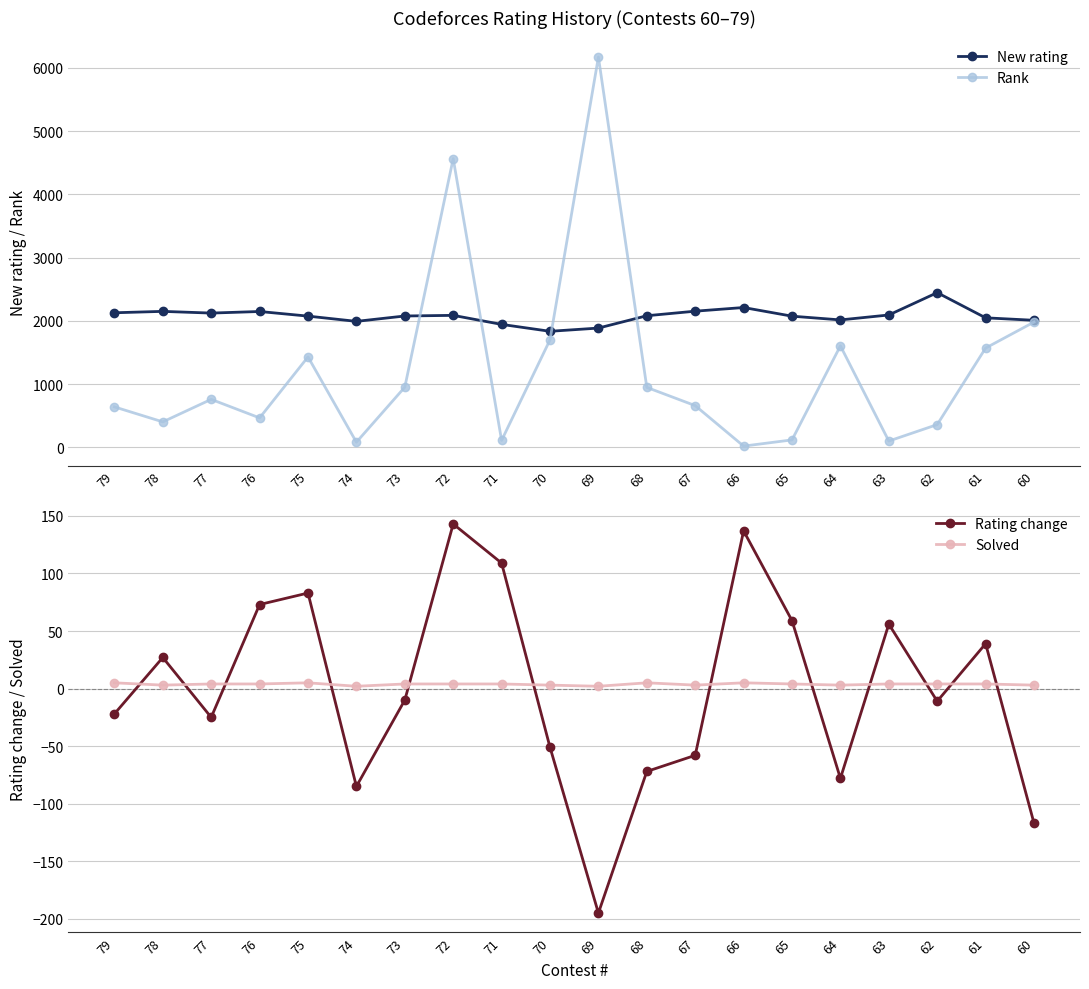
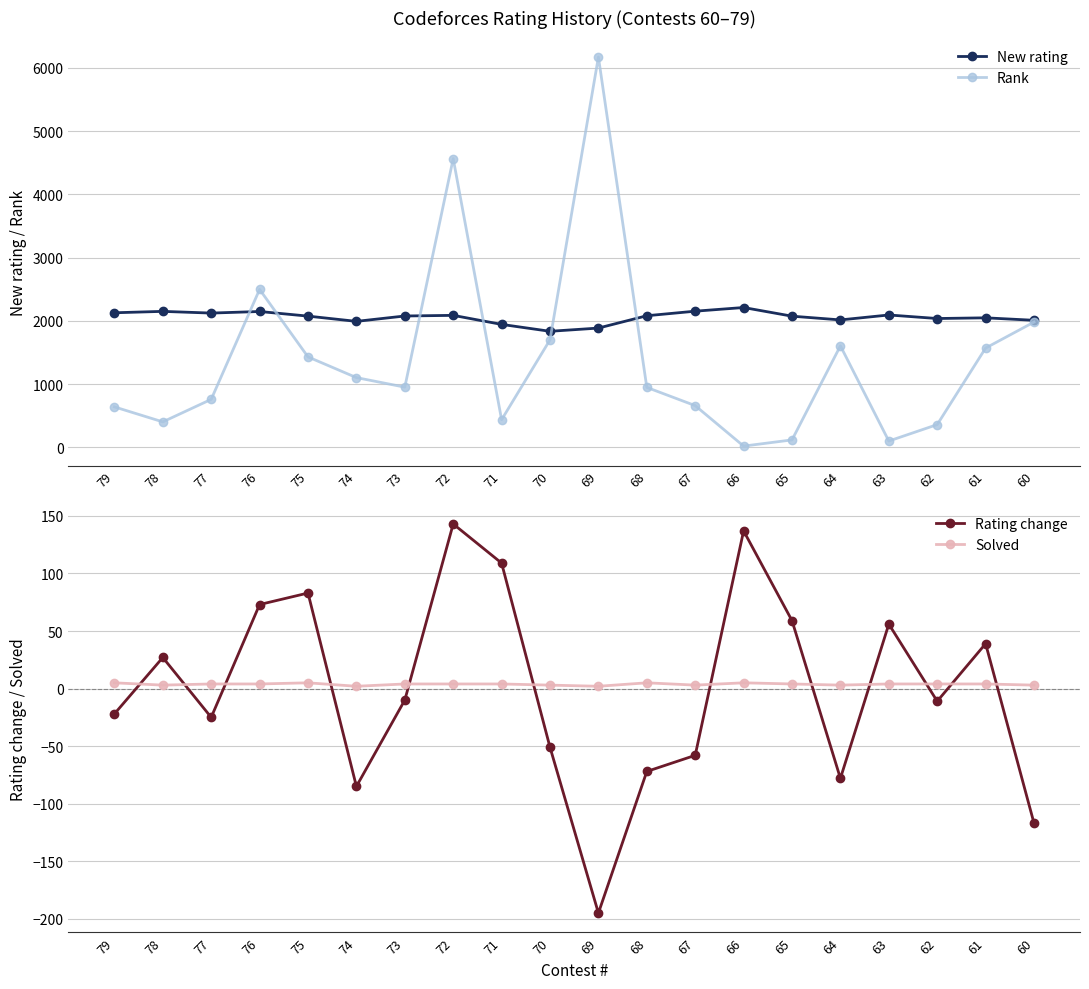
  {
    "Codeforces Rating History (Contests 60–79)": {
      "New rating": {
        "79": 2100,
        "78": 2200,
        "77": 2100,
        "76": 2100,
        "75": 2100,
        "74": 2000,
        "73": 2100,
        "72": 2100,
        "71": 1900,
        "70": 1800,
        "69": 1900,
        "68": 2100,
        "67": 2200,
        "66": 2200,
        "65": 2100,
        "64": 2000,
        "63": 2100,
-       "62": 2400,
+       "62": 2000,
        "61": 2000
      },
      "Rank": {
        "79": 600,
        "78": 400,
        "77": 800,
-       "76": 500,
+       "76": 2500,
        "75": 1400,
-       "74": 100,
+       "74": 1100,
        "73": 1000,
        "72": 4600,
-       "71": 100,
+       "71": 400,
        "70": 1700,
        "69": 6200,
        "68": 900,
        "67": 700,
        "66": 0,
        "65": 100,
        "64": 1600,
        "63": 100,
        "62": 400,
        "61": 1600
      }
    }
  }
